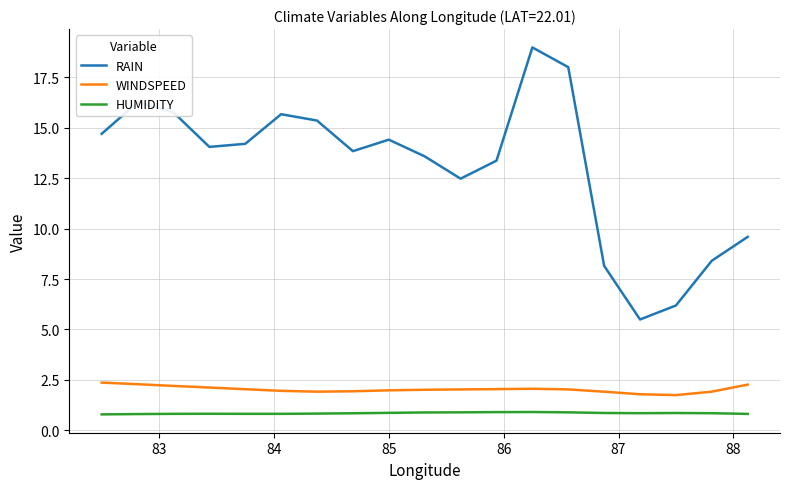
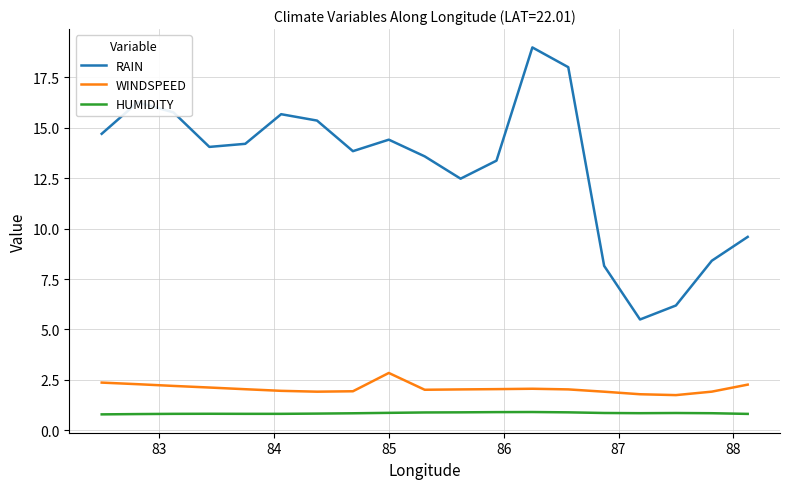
  {
    "RAIN": {
      "85": 14.4
    },
    "WINDSPEED": {
-     "85": 2.0
+     "85": 2.8
    },
    "HUMIDITY": {
      "85": 0.9
    }
  }
